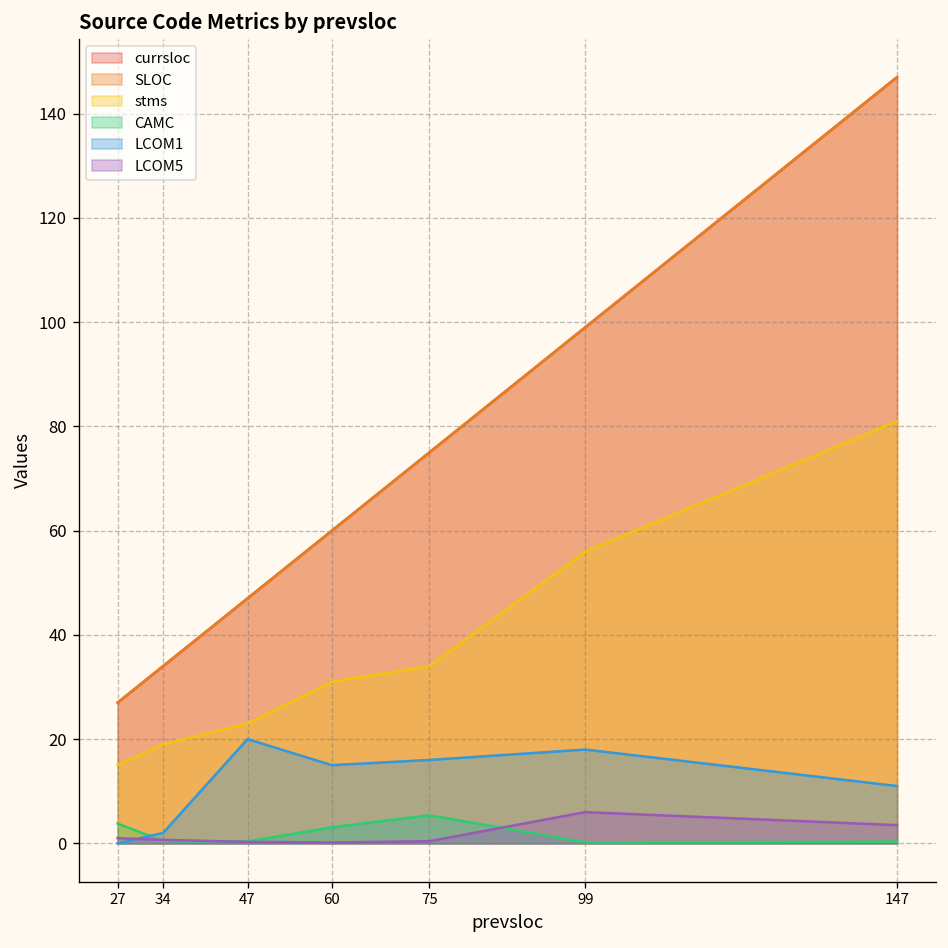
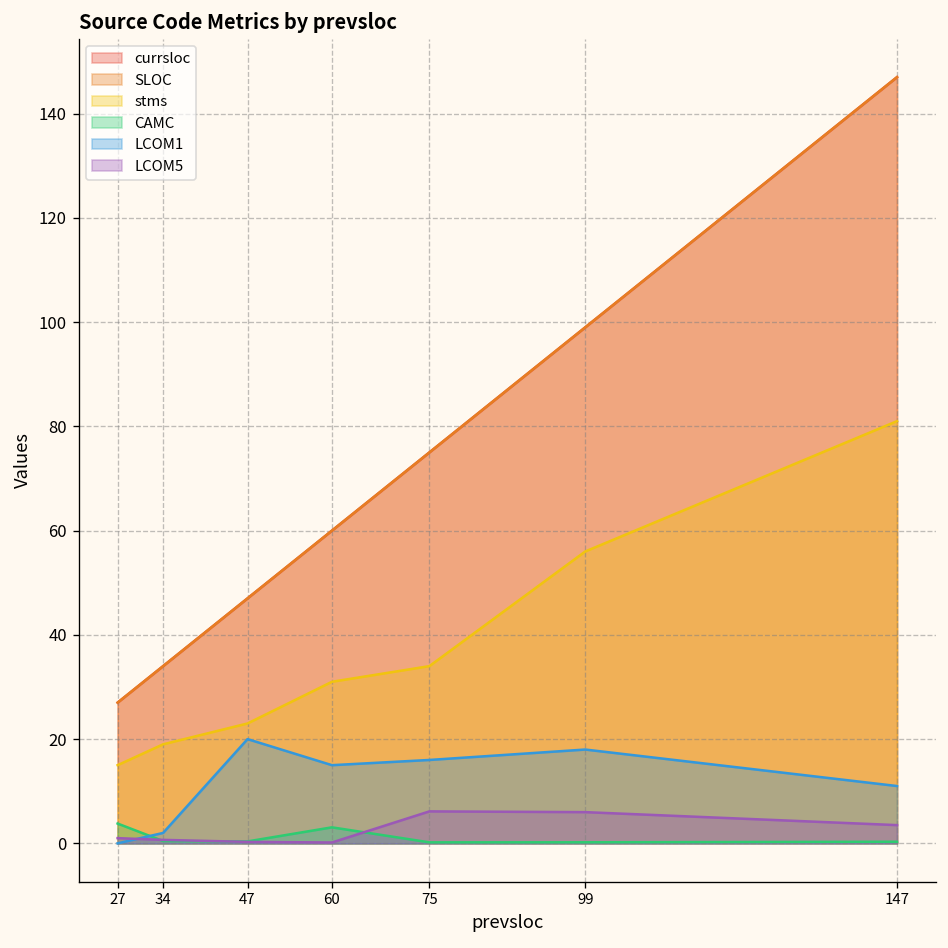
  {
    "CAMC": {
      "27": 4,
      "60": 3,
-     "75": 5,
+     "75": 0,
      "99": 0,
      "147": 0
    },
    "LCOM1": {
      "27": 0,
      "34": 2,
      "47": 20,
      "60": 15,
      "75": 16,
      "99": 18,
      "147": 11
    },
    "LCOM5": {
      "27": 1,
      "60": 0,
-     "75": 0,
+     "75": 6,
      "99": 6,
      "147": 4
    }
  }
